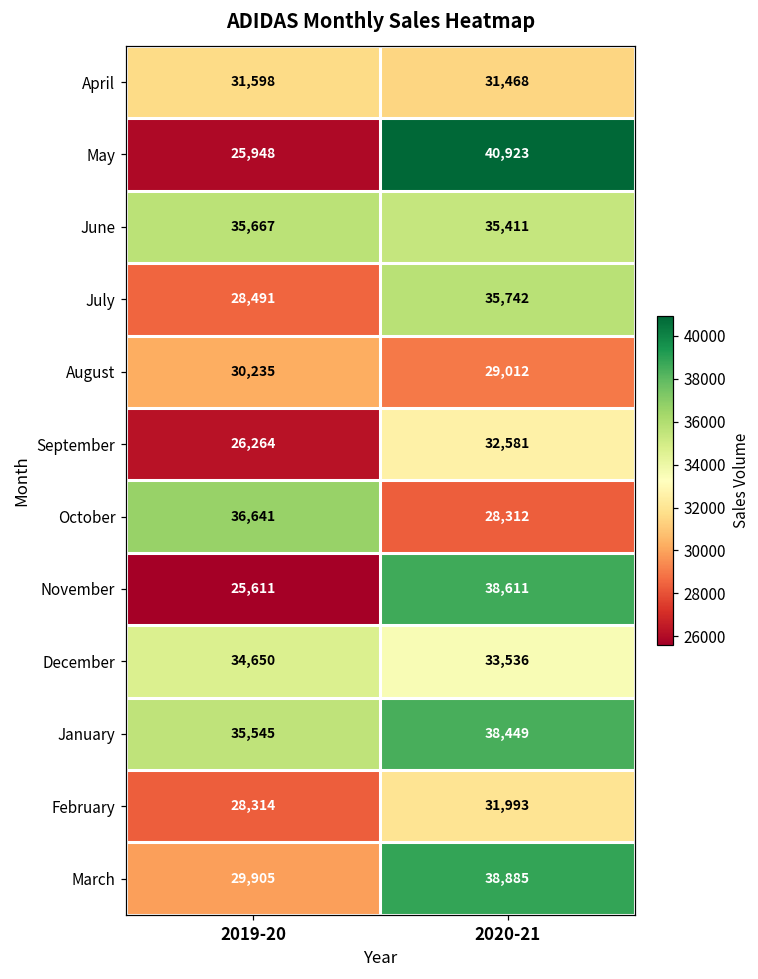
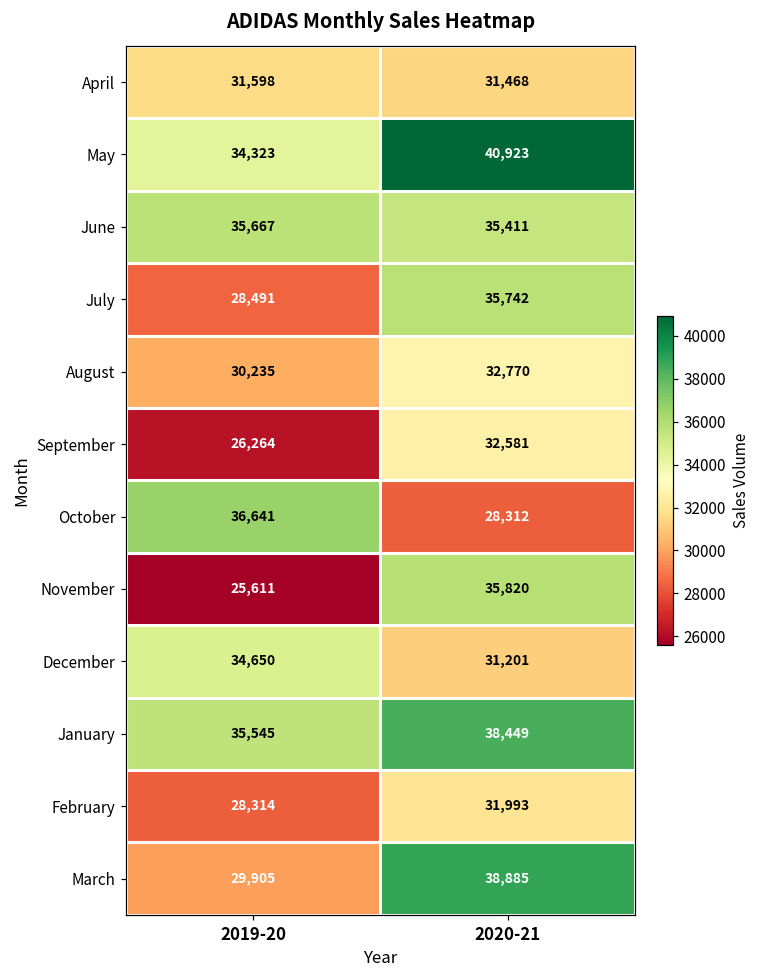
  {
    "April": {
      "2019-20": "31,598",
      "2020-21": "31,468"
    },
    "May": {
-     "2019-20": "25,948",
+     "2019-20": "34,323",
      "2020-21": "40,923"
    },
    "June": {
      "2019-20": "35,667",
      "2020-21": "35,411"
    },
    "July": {
      "2019-20": "28,491",
      "2020-21": "35,742"
    },
    "August": {
      "2019-20": "30,235",
-     "2020-21": "29,012"
+     "2020-21": "32,770"
    },
    "September": {
      "2019-20": "26,264",
      "2020-21": "32,581"
    },
    "October": {
      "2019-20": "36,641",
      "2020-21": "28,312"
    },
    "November": {
      "2019-20": "25,611",
-     "2020-21": "38,611"
+     "2020-21": "35,820"
    },
    "December": {
      "2019-20": "34,650",
-     "2020-21": "33,536"
+     "2020-21": "31,201"
    },
    "January": {
      "2019-20": "35,545",
      "2020-21": "38,449"
    },
    "February": {
      "2019-20": "28,314",
      "2020-21": "31,993"
    },
    "March": {
      "2019-20": "29,905",
      "2020-21": "38,885"
    }
  }
